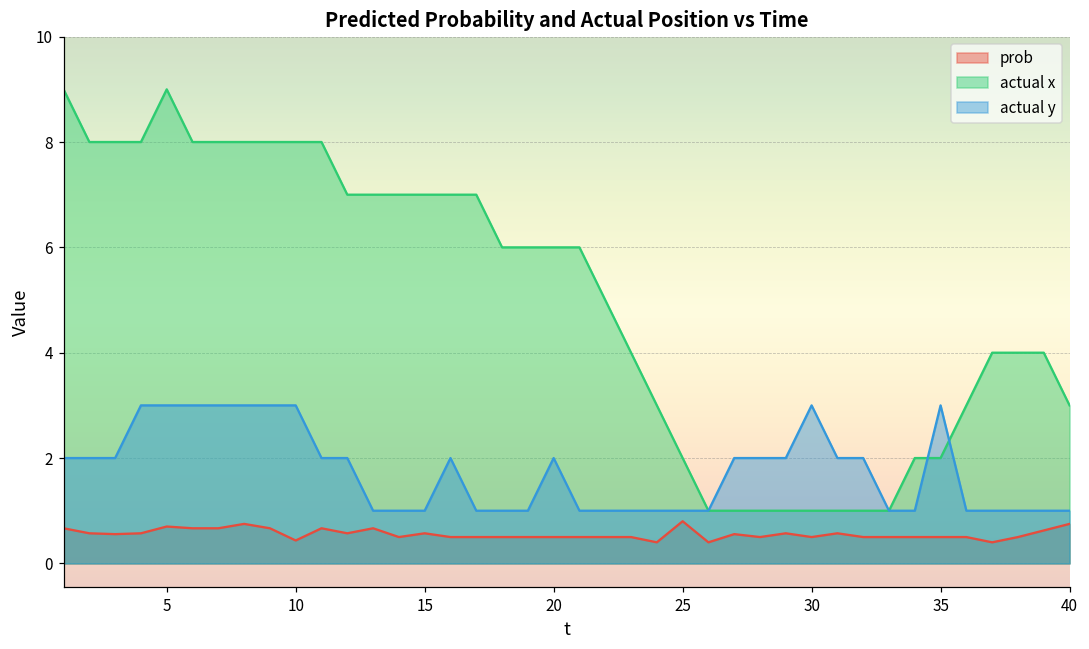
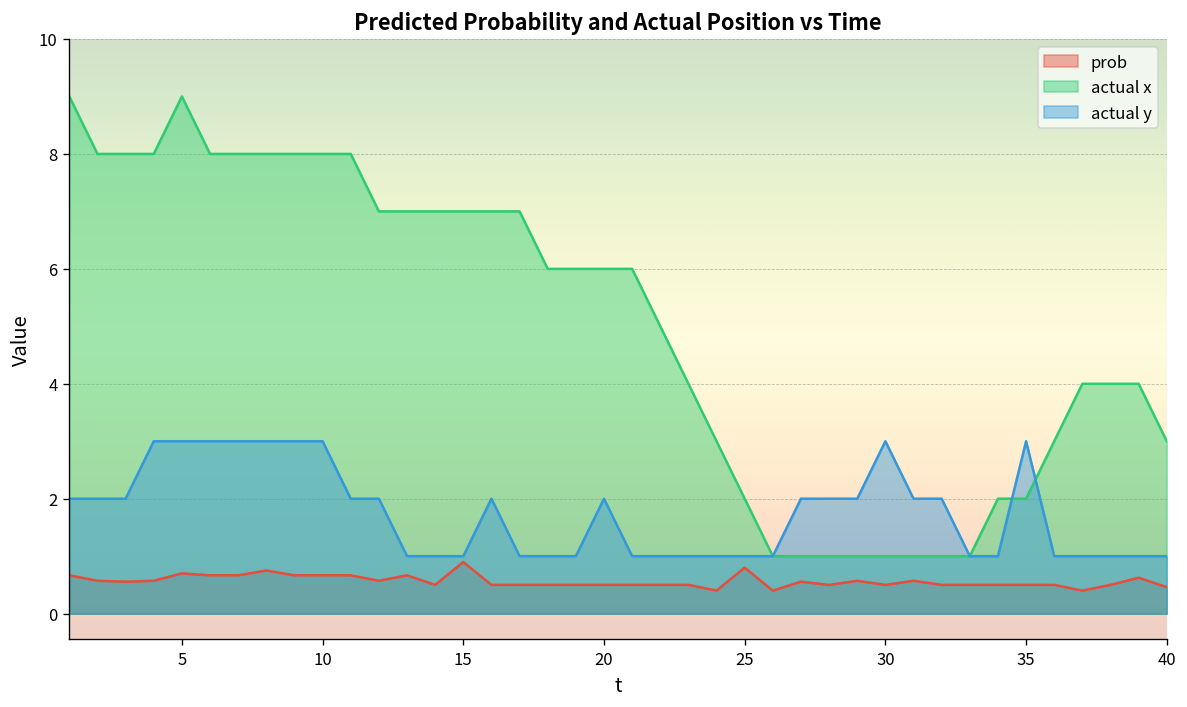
  {
    "prob": {
      "5": 0.7,
-     "10": 0.4,
-     "15": 0.6,
+     "10": 0.7,
+     "15": 0.9,
      "20": 0.5,
      "25": 0.8,
      "30": 0.5,
      "35": 0.5,
-     "40": 0.8
+     "40": 0.5
    },
    "actual x": {
      "5": 9.0,
      "10": 8.0,
      "15": 7.0,
      "20": 6.0,
      "25": 2.0,
      "30": 1.0,
      "35": 2.0,
      "40": 3.0
    },
    "actual y": {
      "5": 3.0,
      "10": 3.0,
      "15": 1.0,
      "20": 2.0,
      "25": 1.0,
      "30": 3.0,
      "35": 3.0,
      "40": 1.0
    }
  }
